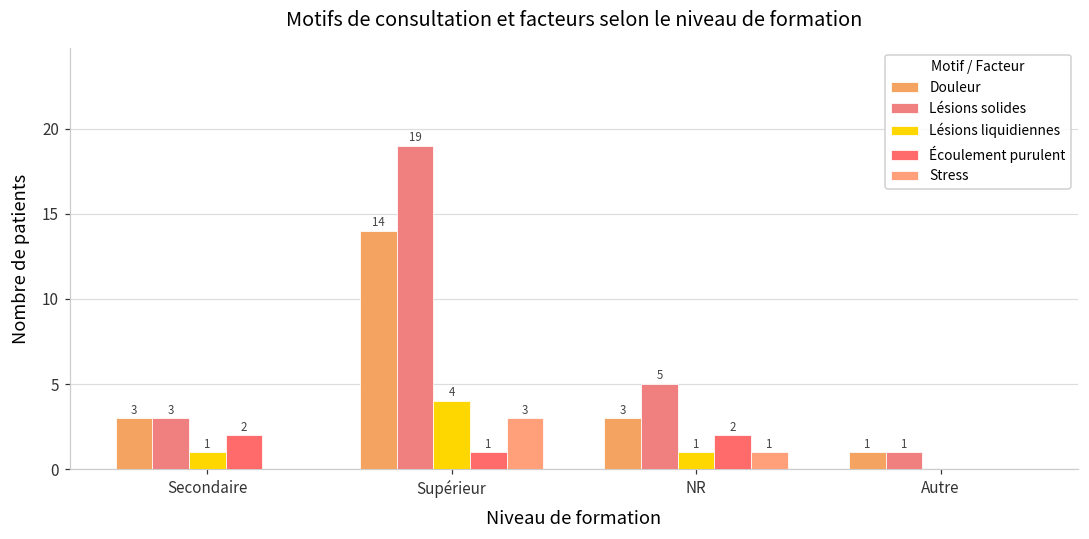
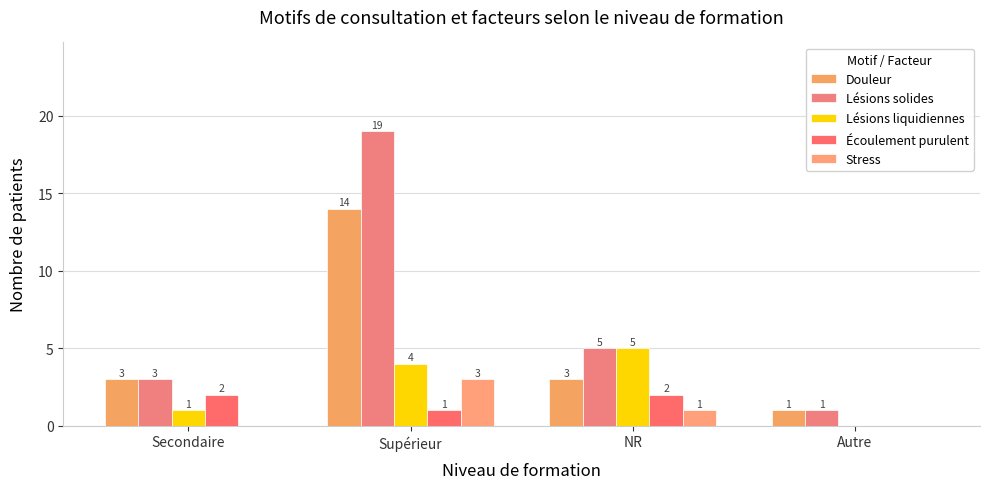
  {
    "Lésions liquidiennes": {
      "Secondaire": 1,
      "Supérieur": 4,
-     "NR": 1
+     "NR": 5
    }
  }
